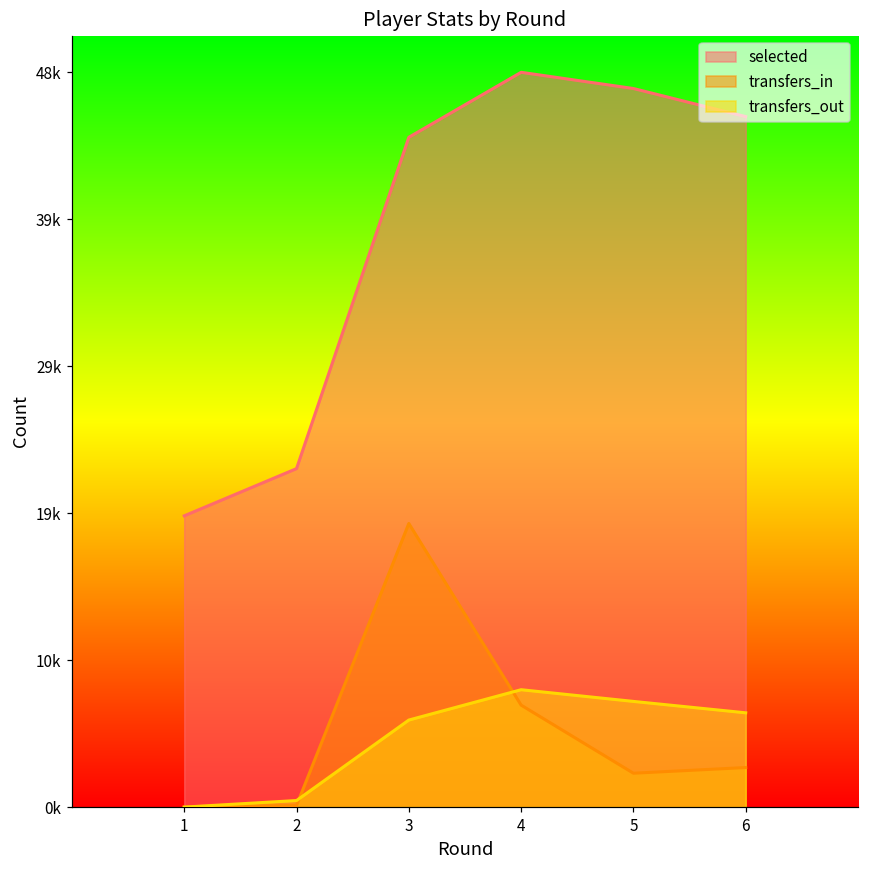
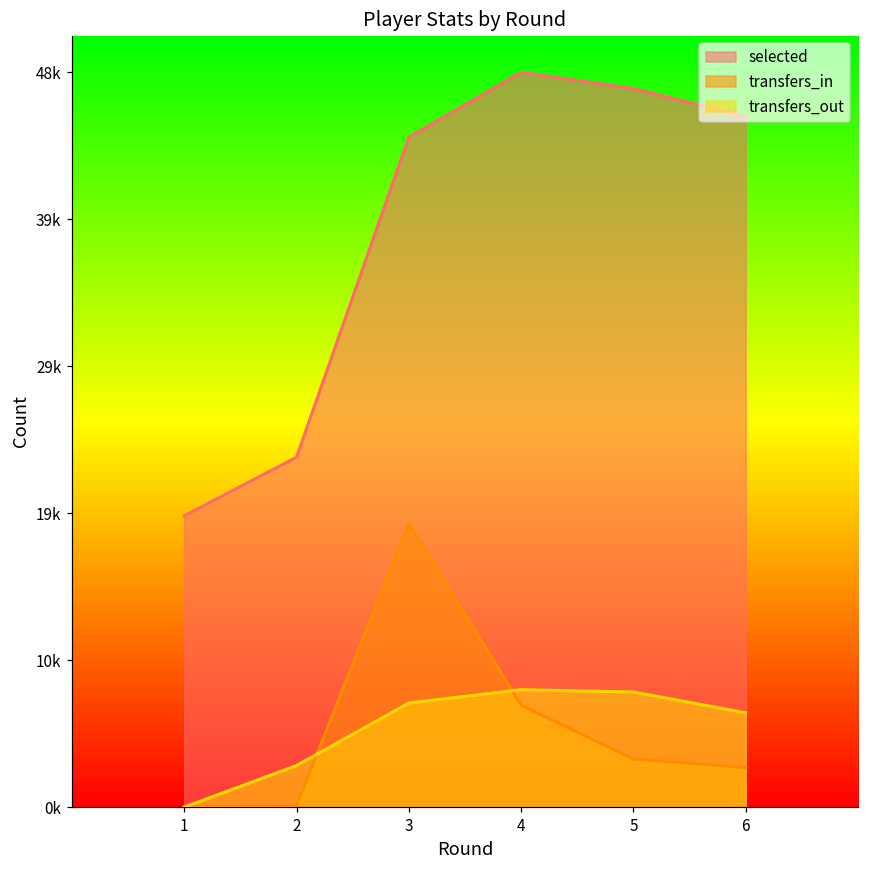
  {
    "selected": {
      "1": 19000,
-     "2": 22100,
+     "2": 22900,
      "3": 43800,
      "4": 48000,
      "5": 46900
    },
    "transfers_in": {
      "2": 100,
      "3": 18500,
      "4": 6700,
-     "5": 2200,
+     "5": 3100,
      "6": 2600
    },
    "transfers_out": {
-     "2": 400,
-     "3": 5700,
+     "2": 2700,
+     "3": 6800,
      "4": 7700,
-     "5": 6900,
+     "5": 7500,
      "6": 6200
    }
  }
